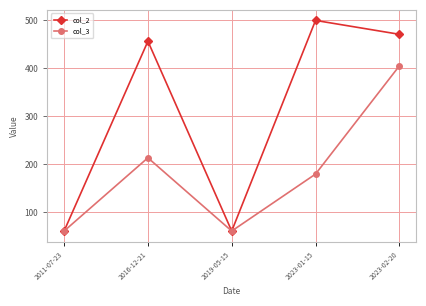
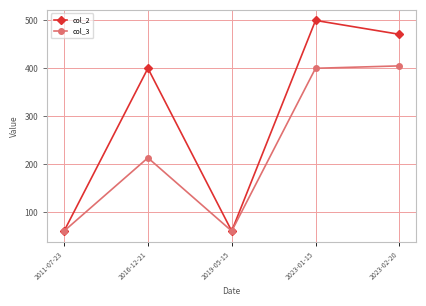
  {
    "col_2": {
-     "2016-12-21": 460,
+     "2016-12-21": 400,
      "2023-01-15": 500,
      "2023-02-20": 470
    },
    "col_3": {
      "2016-12-21": 210,
-     "2023-01-15": 180,
+     "2023-01-15": 400,
      "2023-02-20": 410
    }
  }
